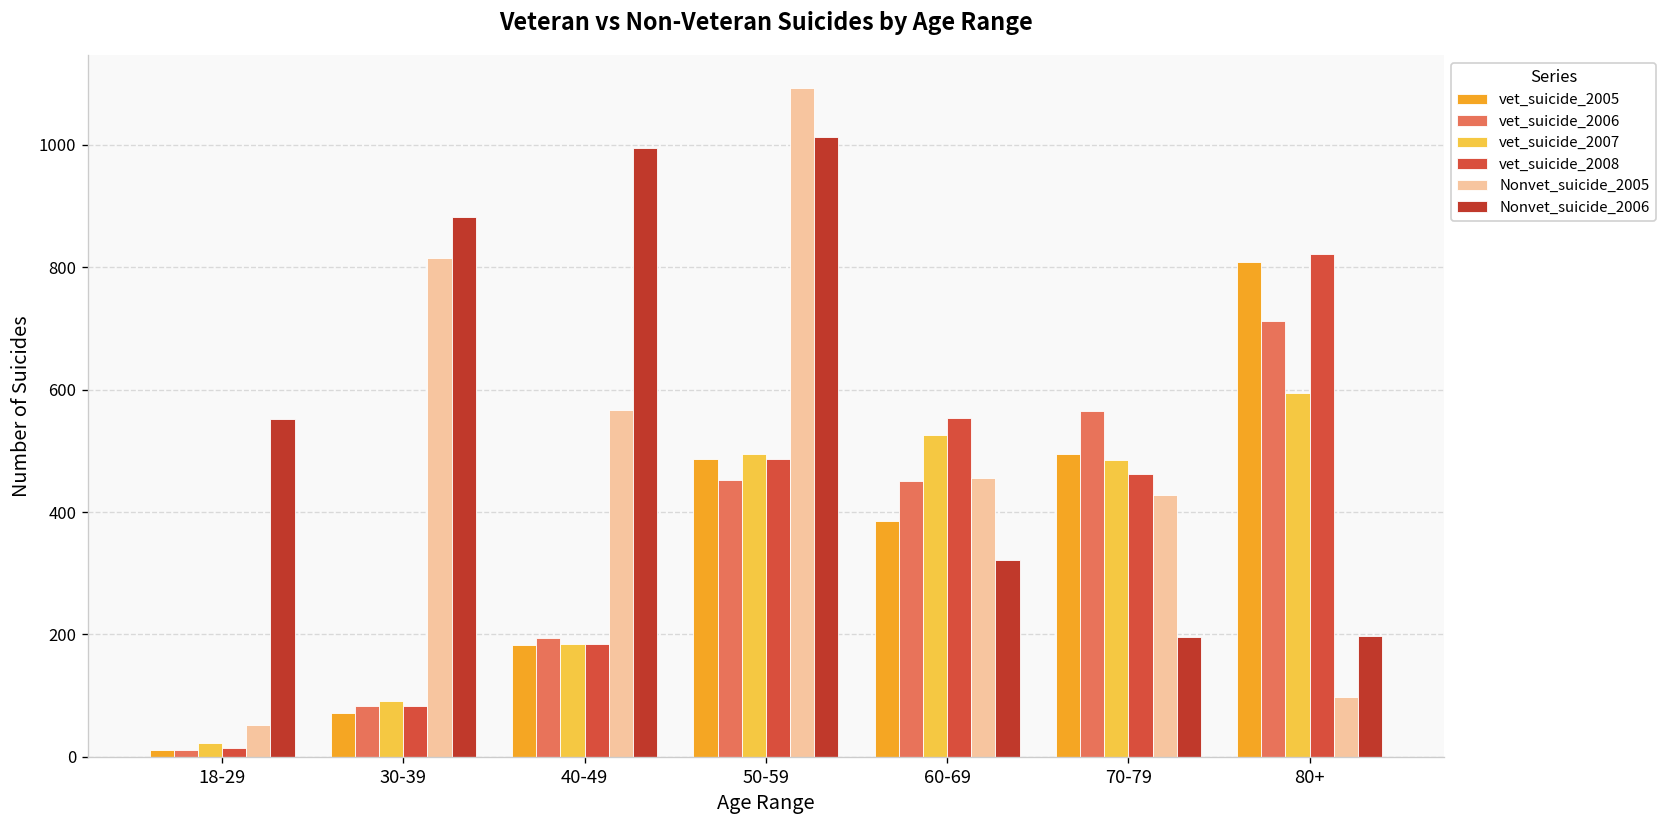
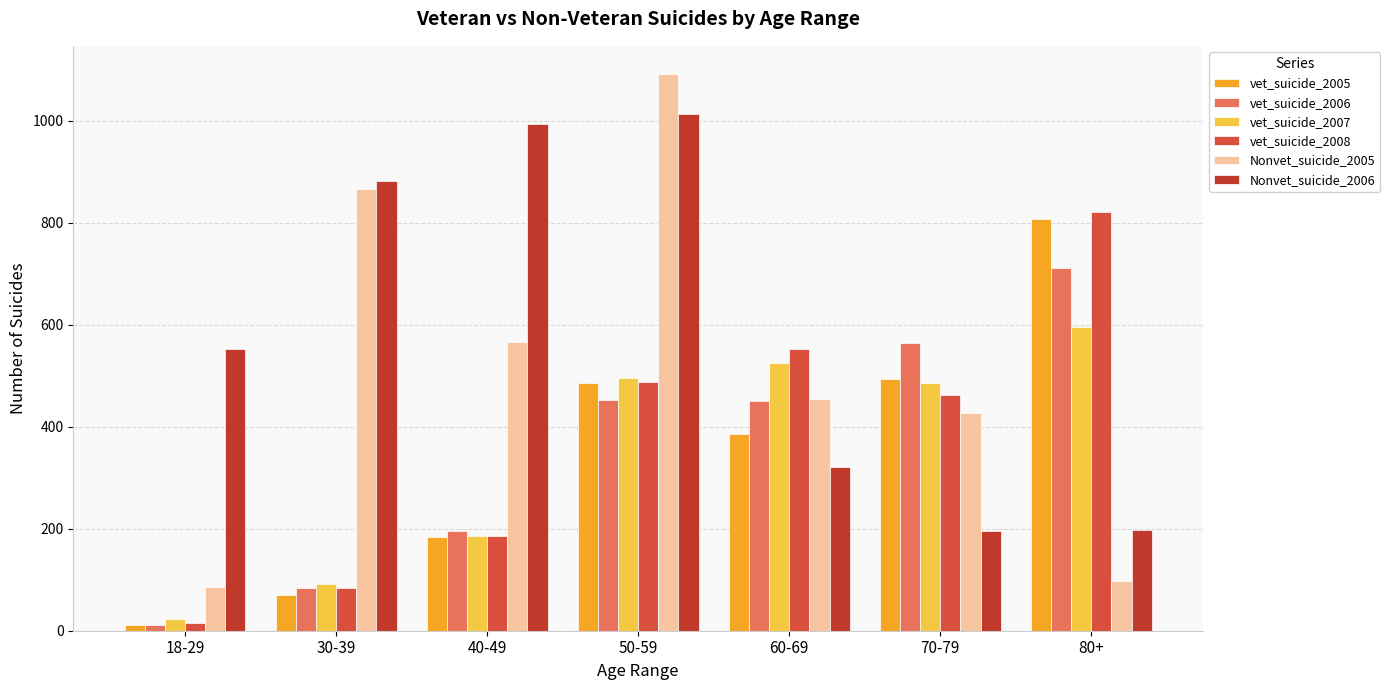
  {
    "Nonvet_suicide_2005": {
-     "18-29": 50,
-     "30-39": 820,
+     "18-29": 90,
+     "30-39": 870,
      "40-49": 570,
      "50-59": 1090,
      "60-69": 460,
      "70-79": 430,
      "80+": 100
    }
  }
